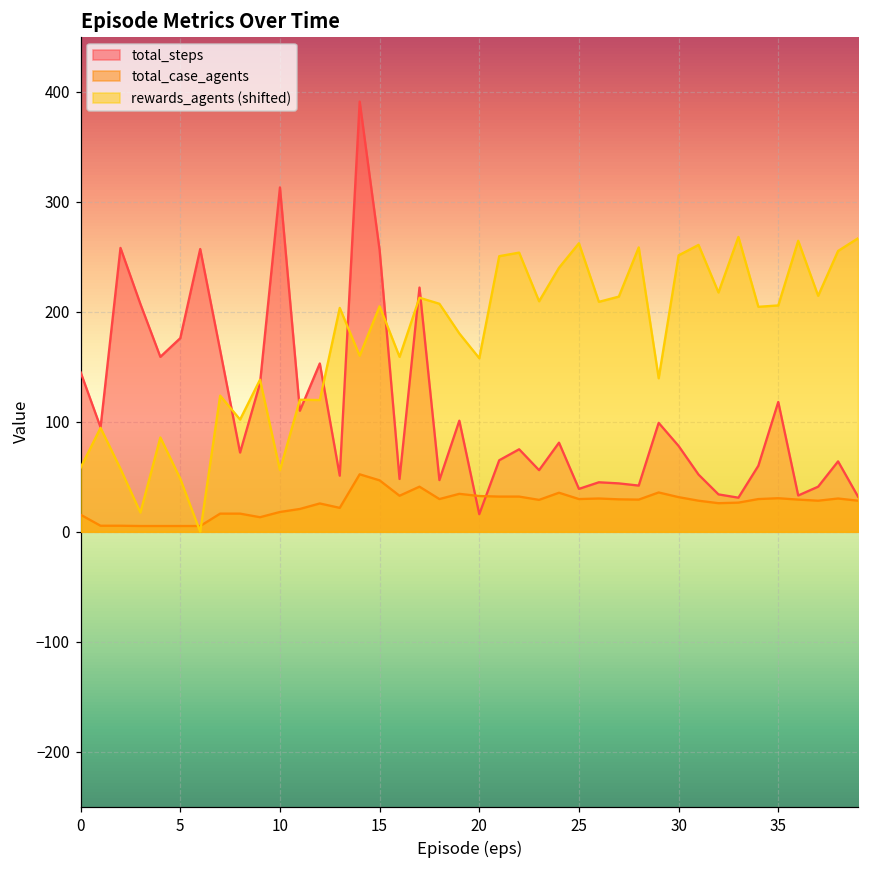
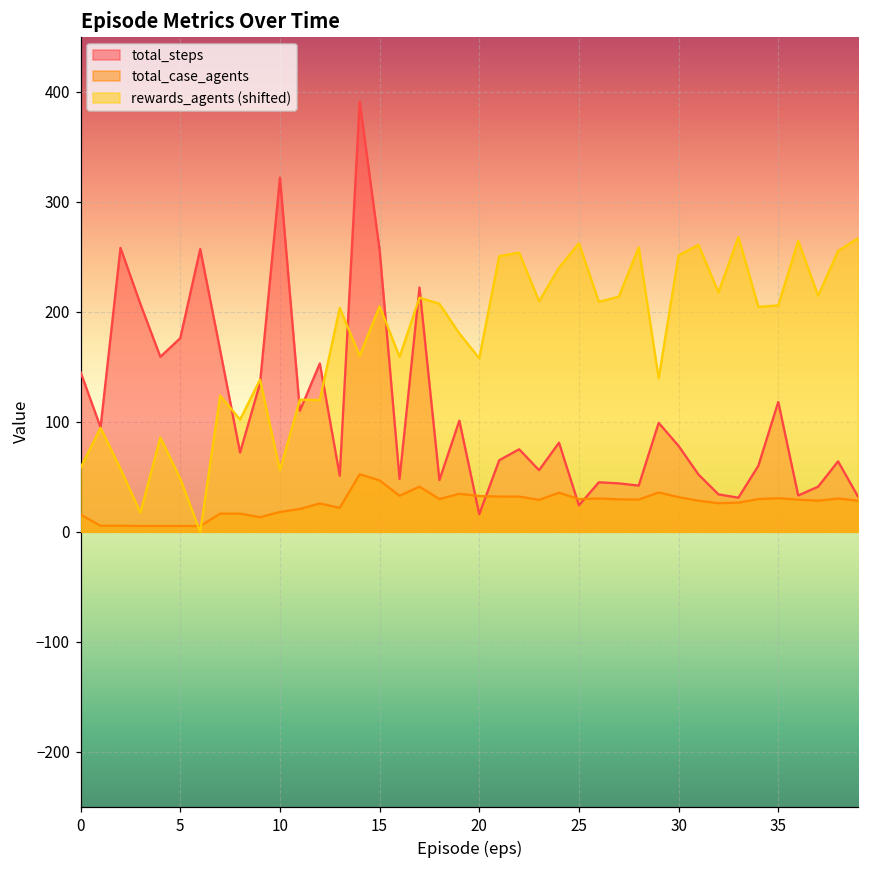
  {
    "total_steps": {
      "0": 145,
      "5": 176,
-     "10": 313,
+     "10": 322,
      "15": 256,
      "20": 16,
-     "25": 39,
+     "25": 24,
      "30": 78,
      "35": 118
    }
  }
